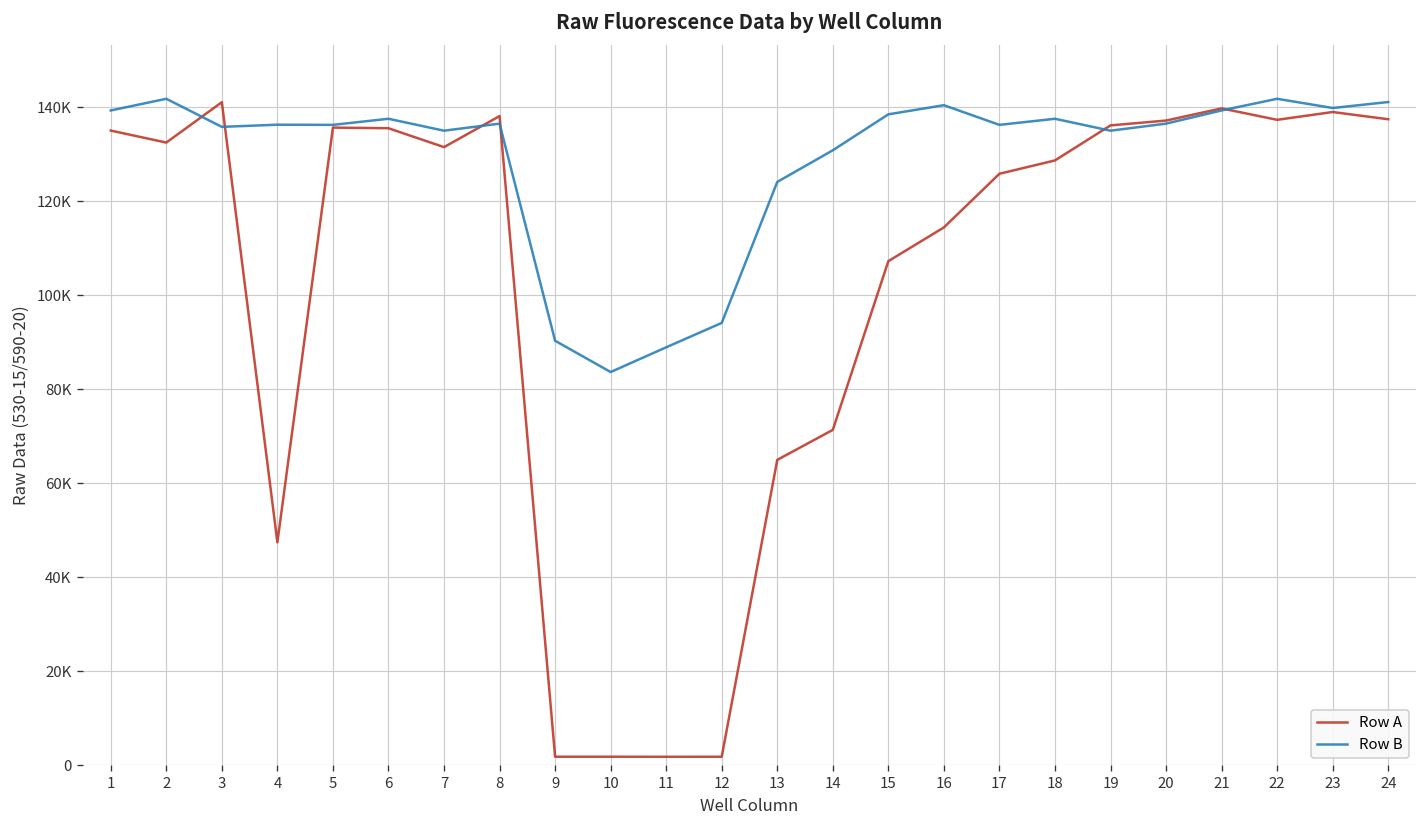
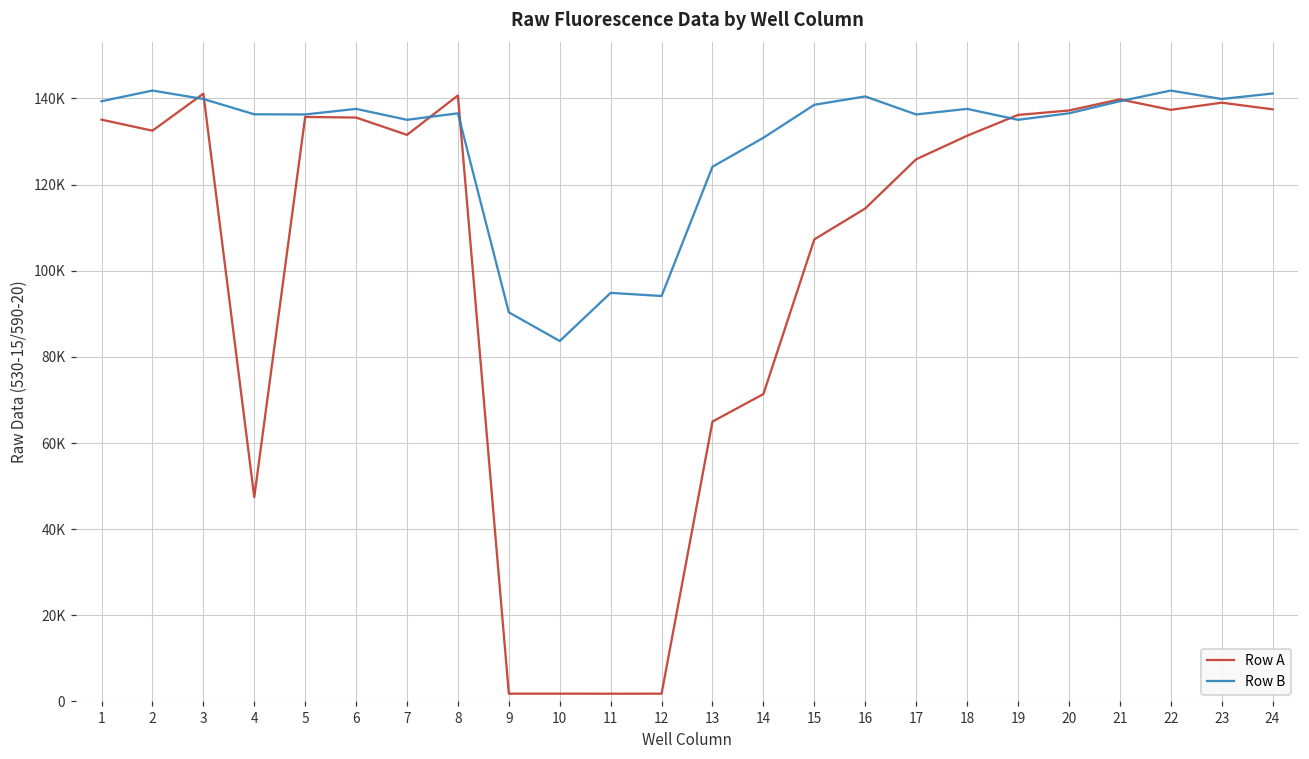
  {
    "Row A": {
      "1": 135000,
      "2": 133000,
      "3": 141000,
      "4": 47000,
      "6": 136000,
      "7": 132000,
-     "8": 138000,
+     "8": 141000,
      "9": 2000,
      "10": 2000,
      "11": 2000,
      "12": 2000,
      "13": 65000,
      "14": 71000,
      "15": 107000,
      "16": 114000,
      "17": 126000,
-     "18": 129000,
+     "18": 131000,
      "19": 136000,
      "22": 137000,
      "23": 139000,
      "24": 137000
    },
    "Row B": {
      "1": 139000,
      "2": 142000,
-     "3": 136000,
+     "3": 140000,
      "4": 136000,
      "6": 138000,
      "7": 135000,
      "8": 137000,
      "9": 90000,
      "10": 84000,
-     "11": 89000,
+     "11": 95000,
      "12": 94000,
      "13": 124000,
      "14": 131000,
      "15": 139000,
      "16": 140000,
      "17": 136000,
      "18": 138000,
      "19": 135000,
      "22": 142000,
      "23": 140000,
      "24": 141000
    }
  }
